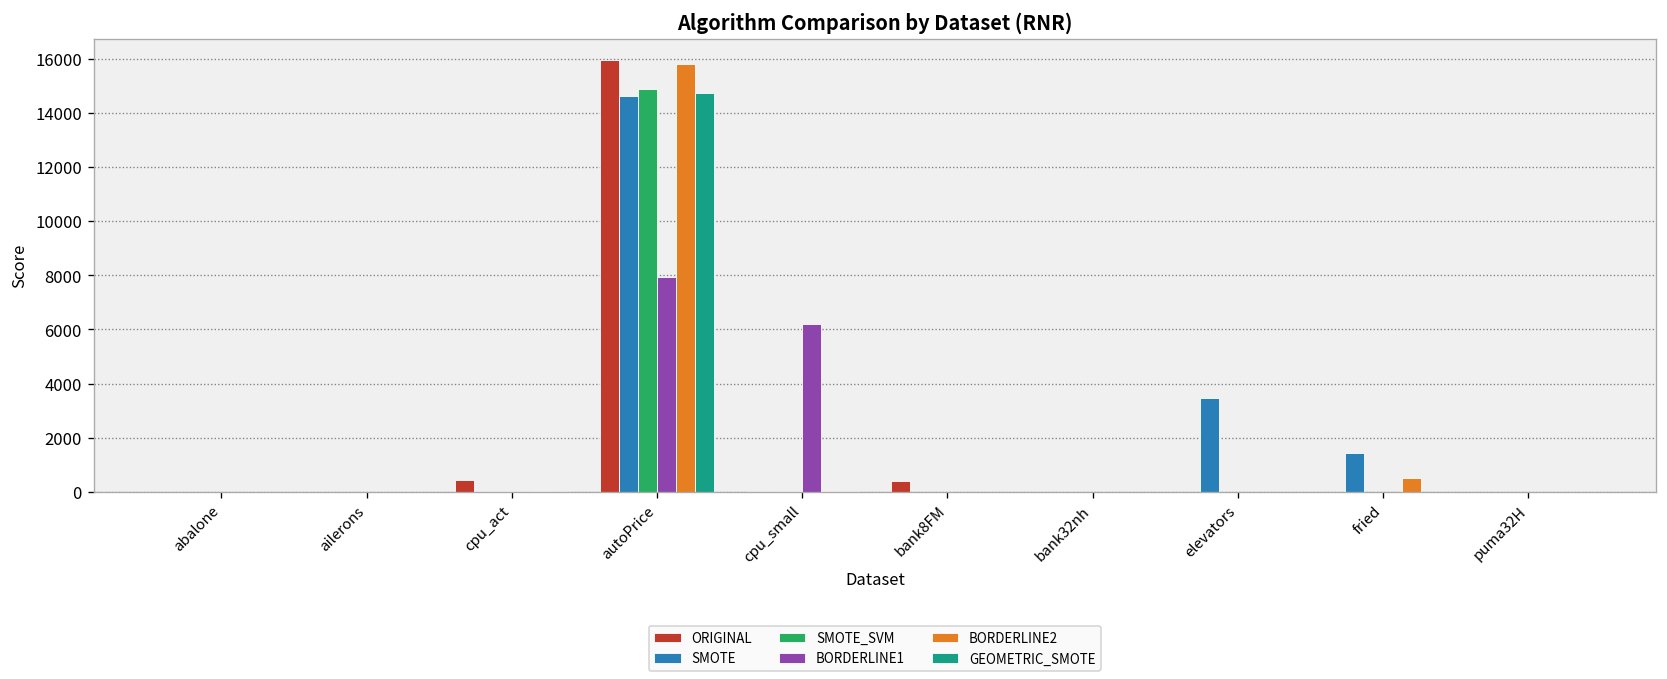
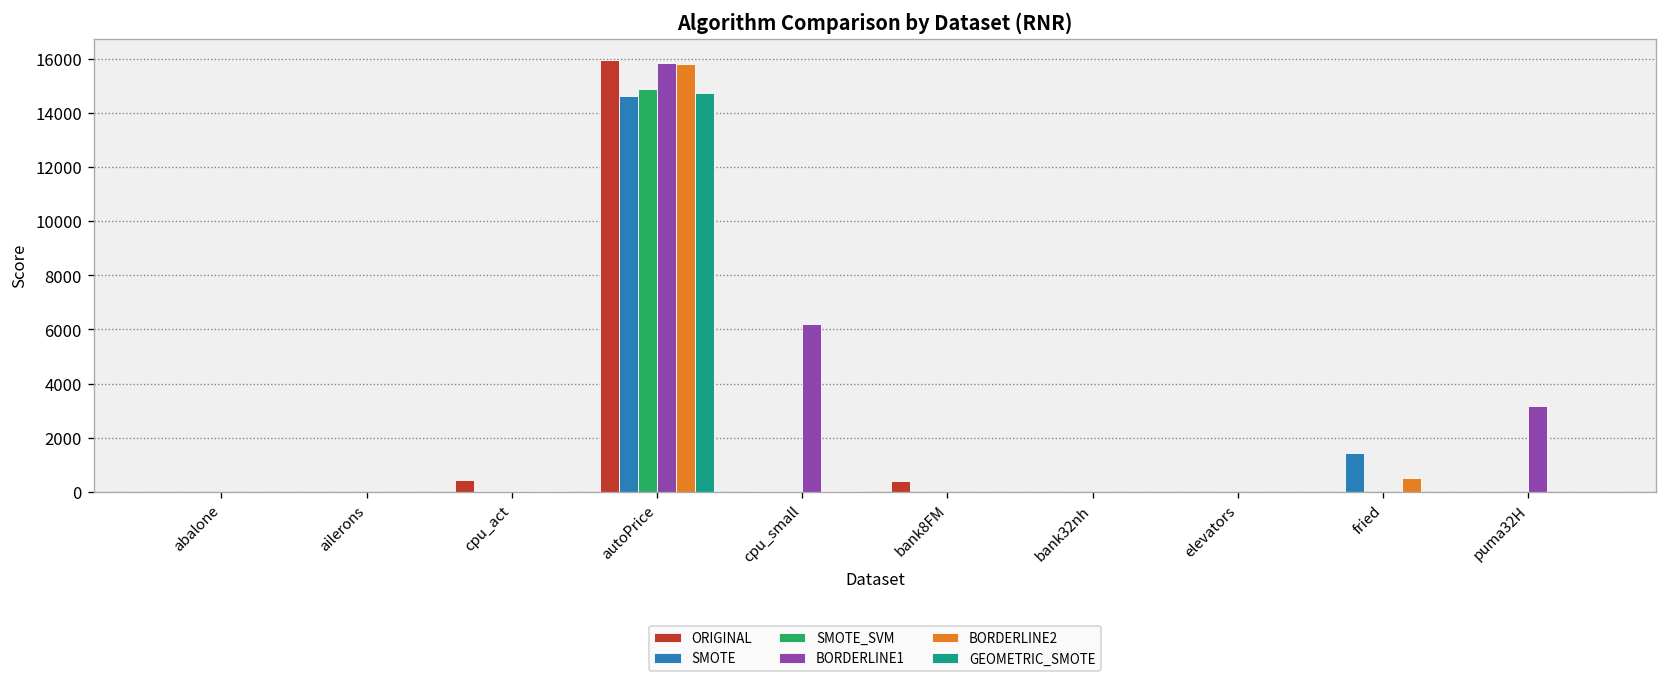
  {
    "ORIGINAL": {
      "cpu_act": 500,
      "autoPrice": 15900,
      "bank8FM": 400
    },
    "SMOTE": {
      "autoPrice": 14600,
-     "elevators": 3500,
+     "elevators": 0,
      "fried": 1500
    },
    "BORDERLINE1": {
-     "autoPrice": 8000,
+     "autoPrice": 15800,
      "cpu_small": 6200,
-     "puma32H": 0
+     "puma32H": 3200
    },
    "BORDERLINE2": {
      "autoPrice": 15800,
      "fried": 500
    }
  }
